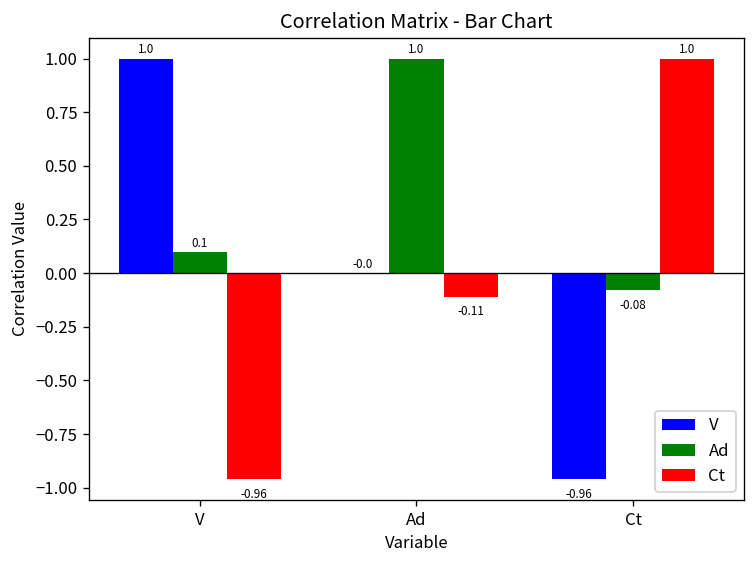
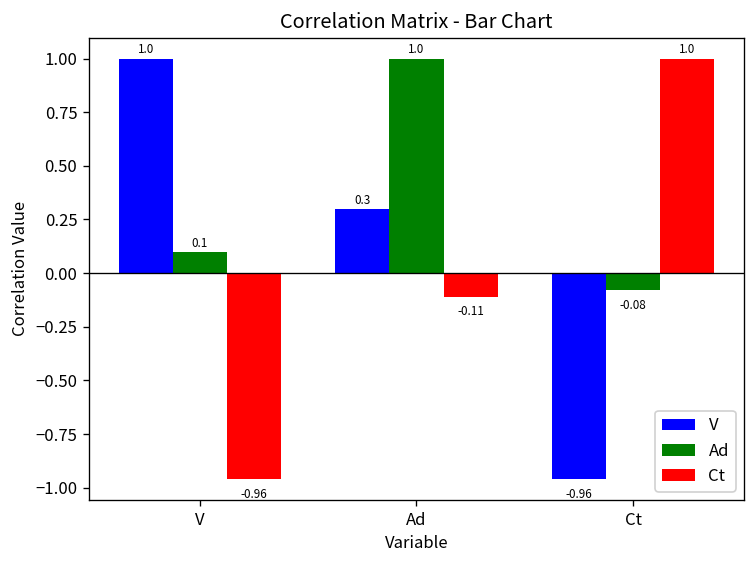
  {
    "V": {
      "V": 1.0,
-     "Ad": -0.0,
+     "Ad": 0.3,
      "Ct": -0.96
    },
    "Ad": {
      "V": 0.1,
      "Ad": 1.0,
      "Ct": -0.08
    },
    "Ct": {
      "V": -0.96,
      "Ad": -0.11,
      "Ct": 1.0
    }
  }
